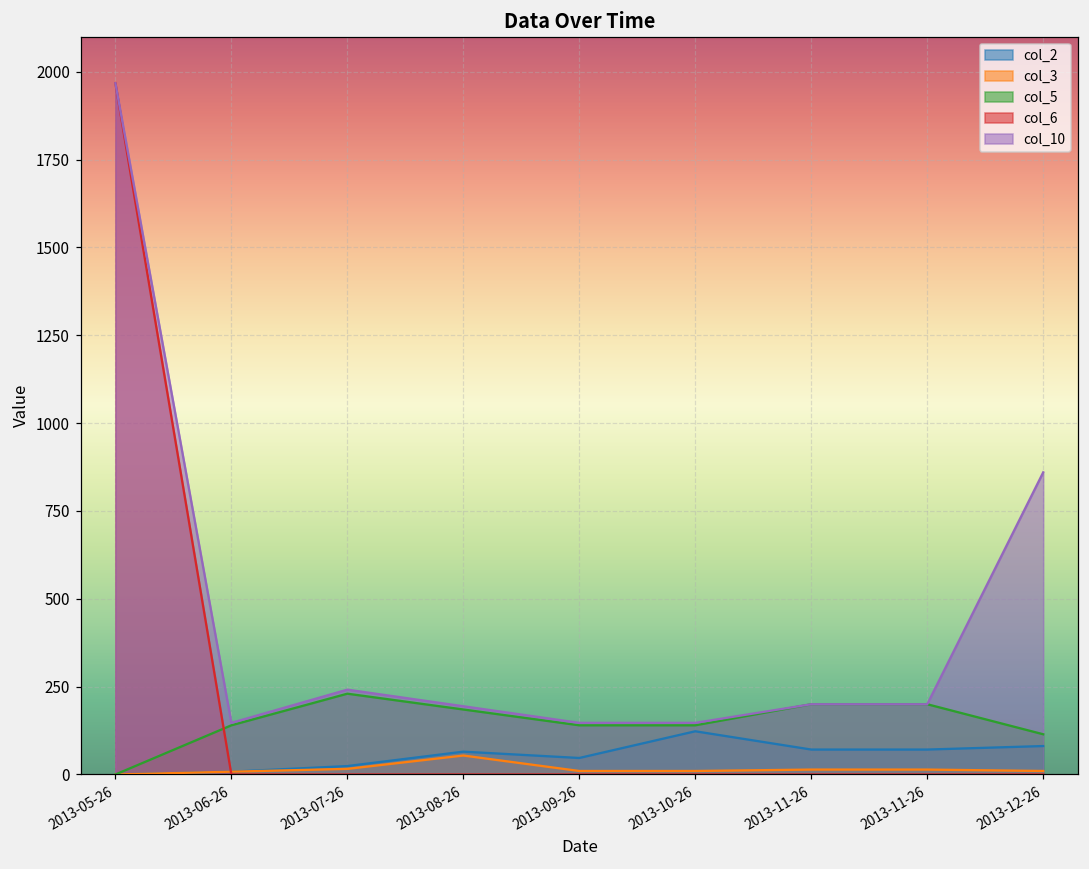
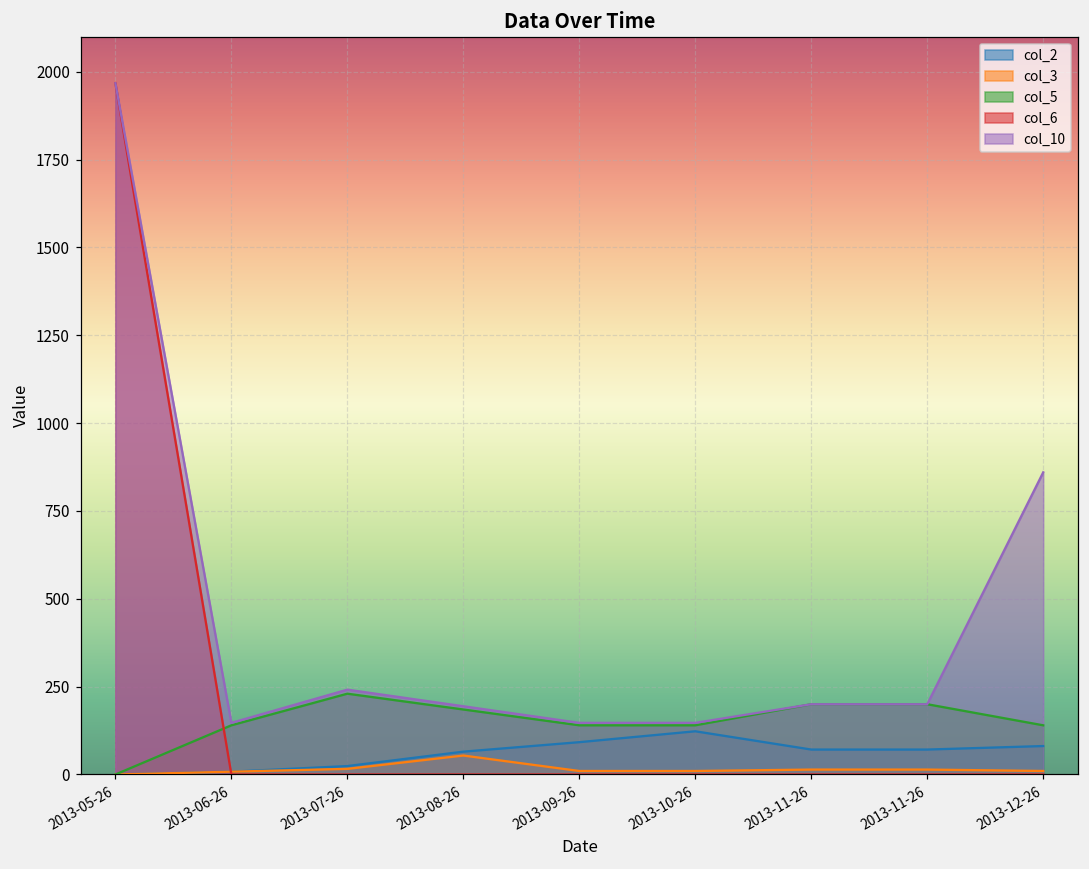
  {
    "col_2": {
      "2013-07-26": 20,
      "2013-08-26": 70,
-     "2013-09-26": 50,
+     "2013-09-26": 90,
      "2013-10-26": 120,
      "2013-12-26": 80
    },
    "col_3": {
      "2013-07-26": 20,
      "2013-08-26": 50,
      "2013-09-26": 10,
      "2013-10-26": 10,
      "2013-12-26": 10
    },
    "col_5": {
      "2013-07-26": 230,
      "2013-08-26": 190,
-     "2013-12-26": 110
+     "2013-12-26": 140
    },
    "col_6": {
      "2013-06-26": 0,
      "2013-07-26": 0,
      "2013-08-26": 0,
      "2013-09-26": 0,
      "2013-10-26": 0,
      "2013-12-26": 0
    },
    "col_10": {
      "2013-07-26": 240,
      "2013-08-26": 190,
      "2013-12-26": 860
    }
  }
